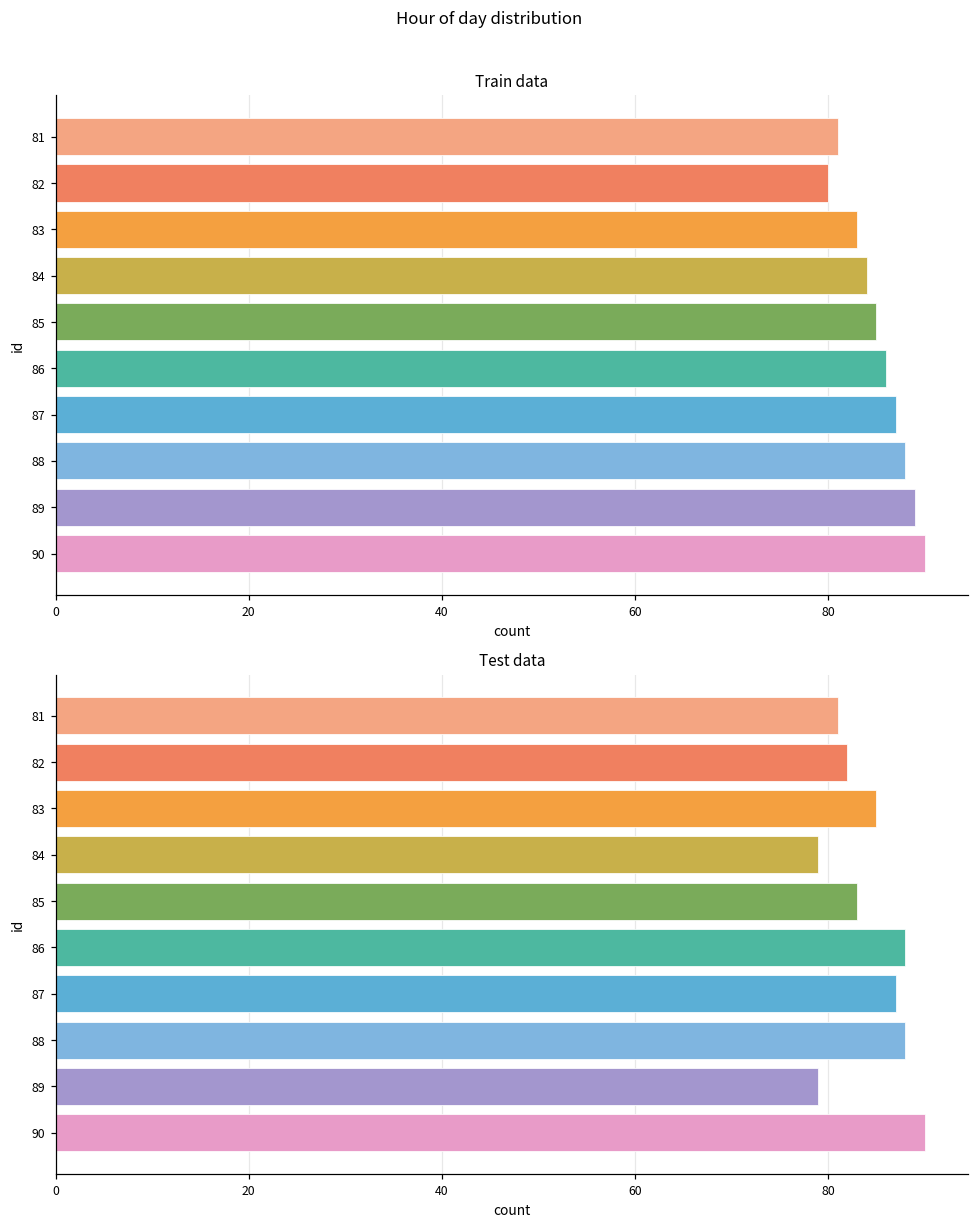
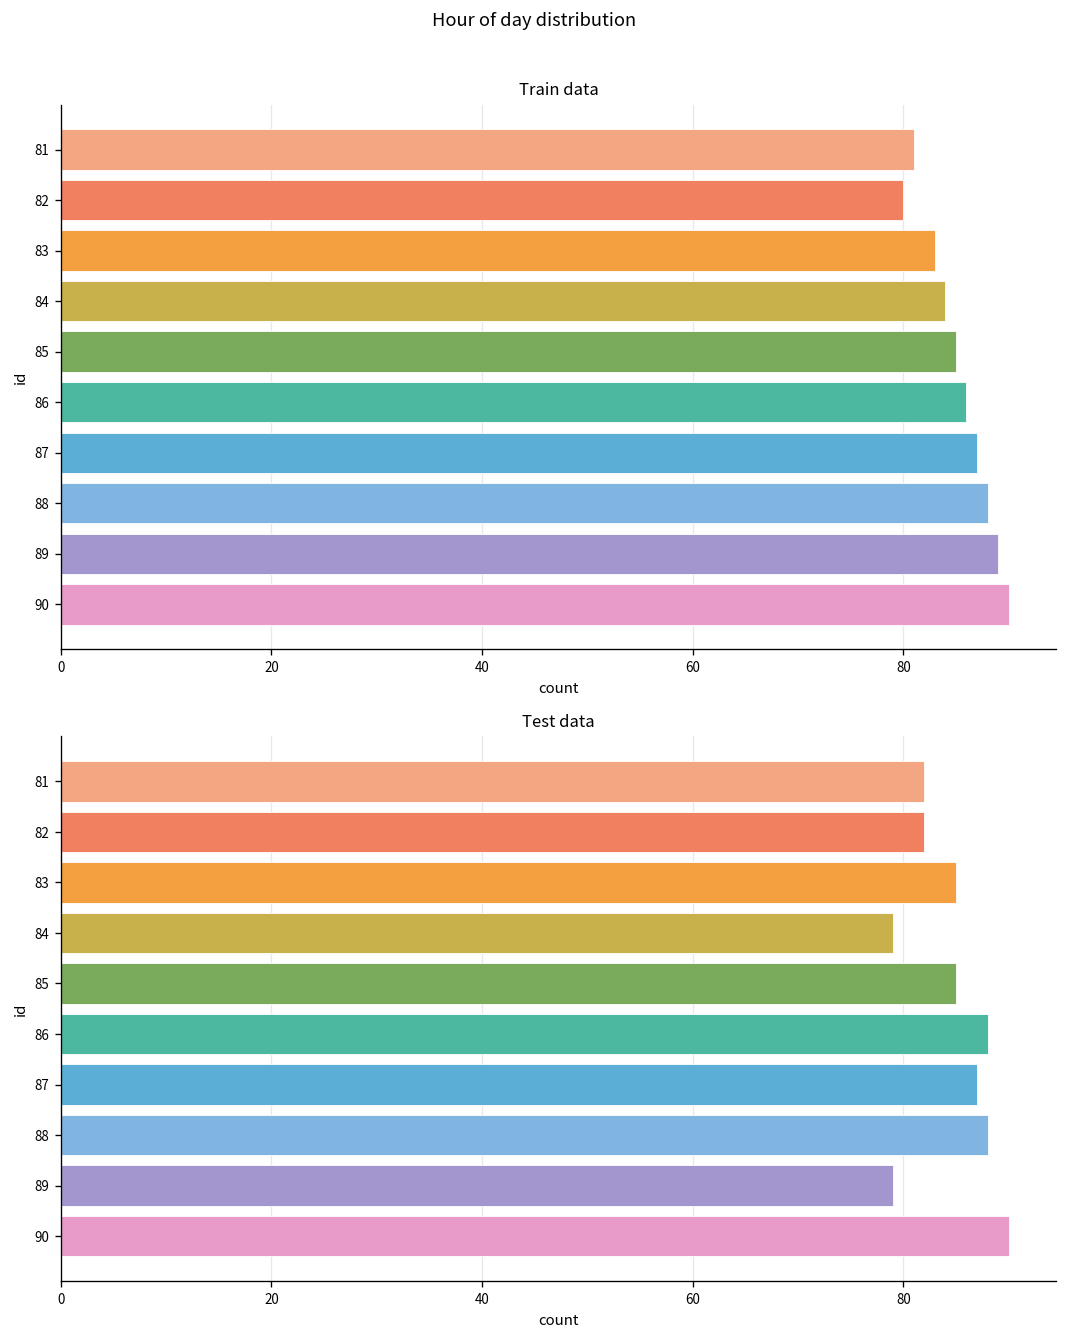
  {
    "Train data": {
      "81": 81,
      "82": 80,
      "83": 83,
      "84": 84,
      "85": 85,
      "86": 86,
      "87": 87,
      "88": 88,
      "89": 89,
      "90": 90
    },
    "Test data": {
-     "81": 81,
+     "81": 82,
      "82": 82,
      "83": 85,
      "84": 79,
-     "85": 83,
+     "85": 85,
      "86": 88,
      "87": 87,
      "88": 88,
      "89": 79,
      "90": 90
    }
  }
